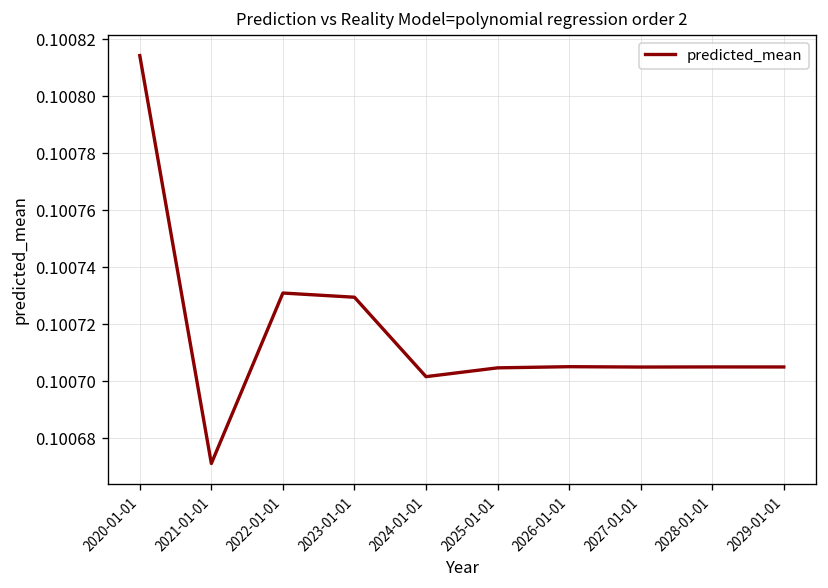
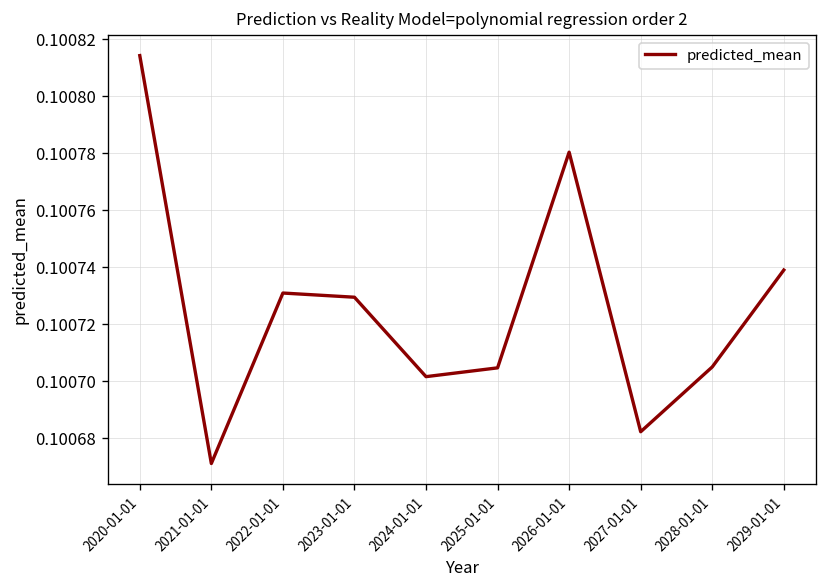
  {
    "2020-01-01": 0.100814,
    "2021-01-01": 0.100671,
    "2022-01-01": 0.100731,
    "2023-01-01": 0.100729,
    "2024-01-01": 0.100702,
    "2025-01-01": 0.100705,
-   "2026-01-01": 0.100705,
-   "2027-01-01": 0.100705,
+   "2026-01-01": 0.100780,
+   "2027-01-01": 0.100682,
    "2028-01-01": 0.100705,
-   "2029-01-01": 0.100705
+   "2029-01-01": 0.100739
  }
